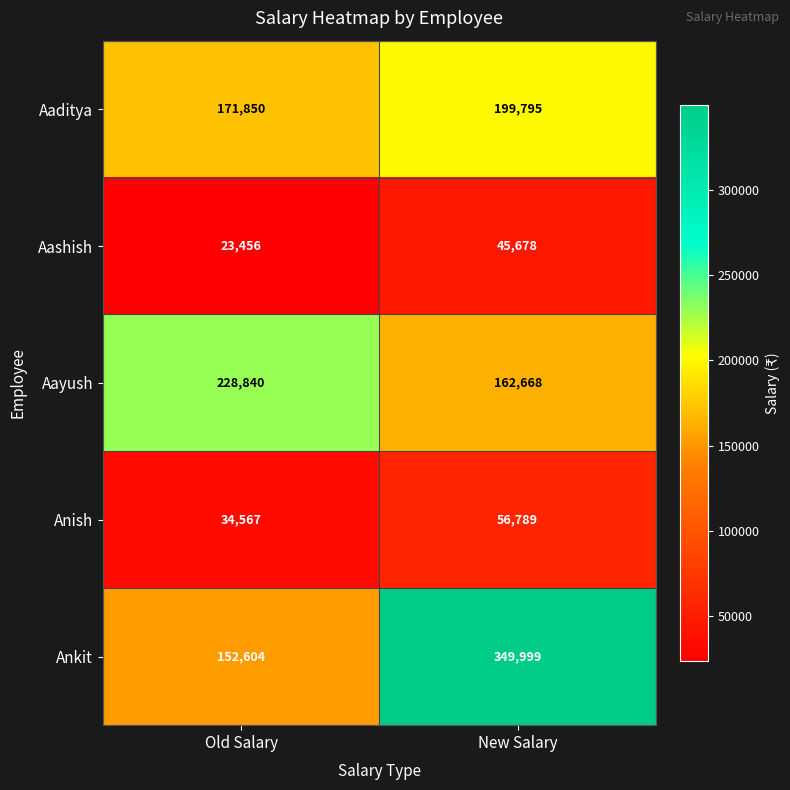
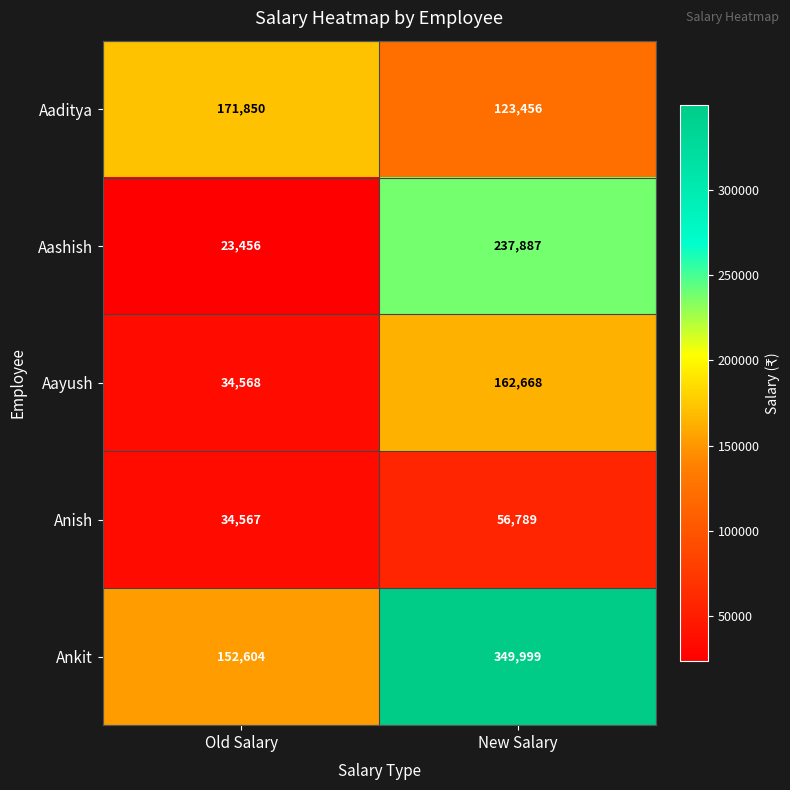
  {
    "Aaditya": {
      "Old Salary": "171,850",
-     "New Salary": "199,795"
+     "New Salary": "123,456"
    },
    "Aashish": {
      "Old Salary": "23,456",
-     "New Salary": "45,678"
+     "New Salary": "237,887"
    },
    "Aayush": {
-     "Old Salary": "228,840",
+     "Old Salary": "34,568",
      "New Salary": "162,668"
    },
    "Anish": {
      "Old Salary": "34,567",
      "New Salary": "56,789"
    },
    "Ankit": {
      "Old Salary": "152,604",
      "New Salary": "349,999"
    }
  }
